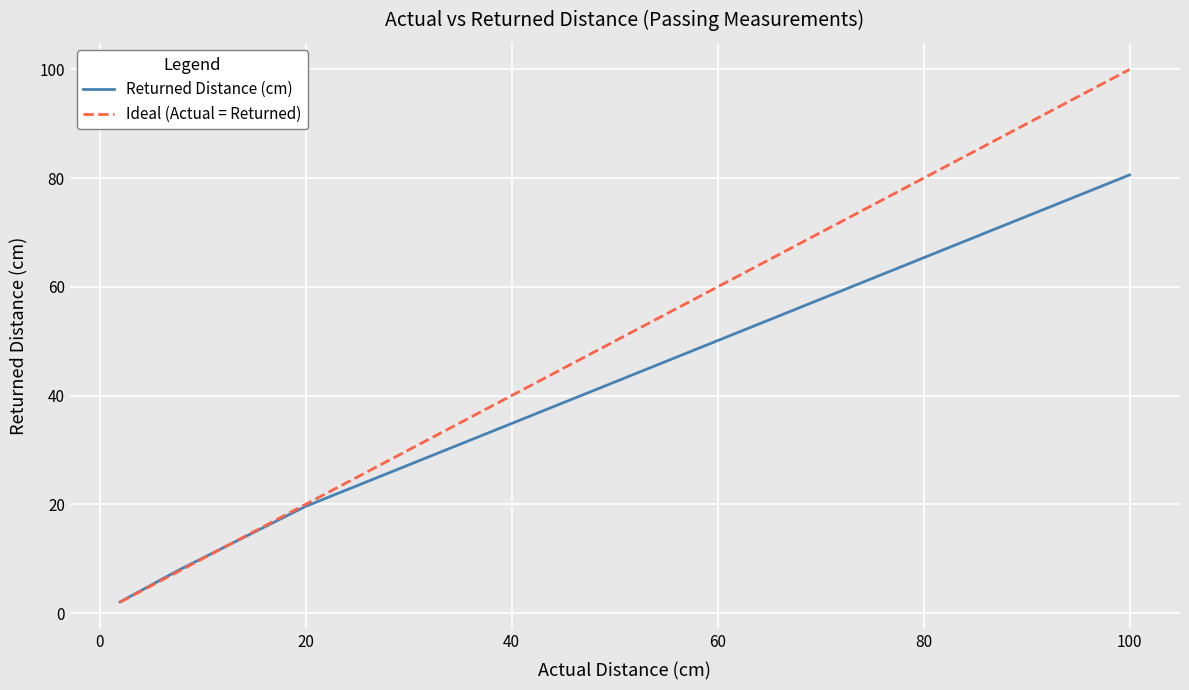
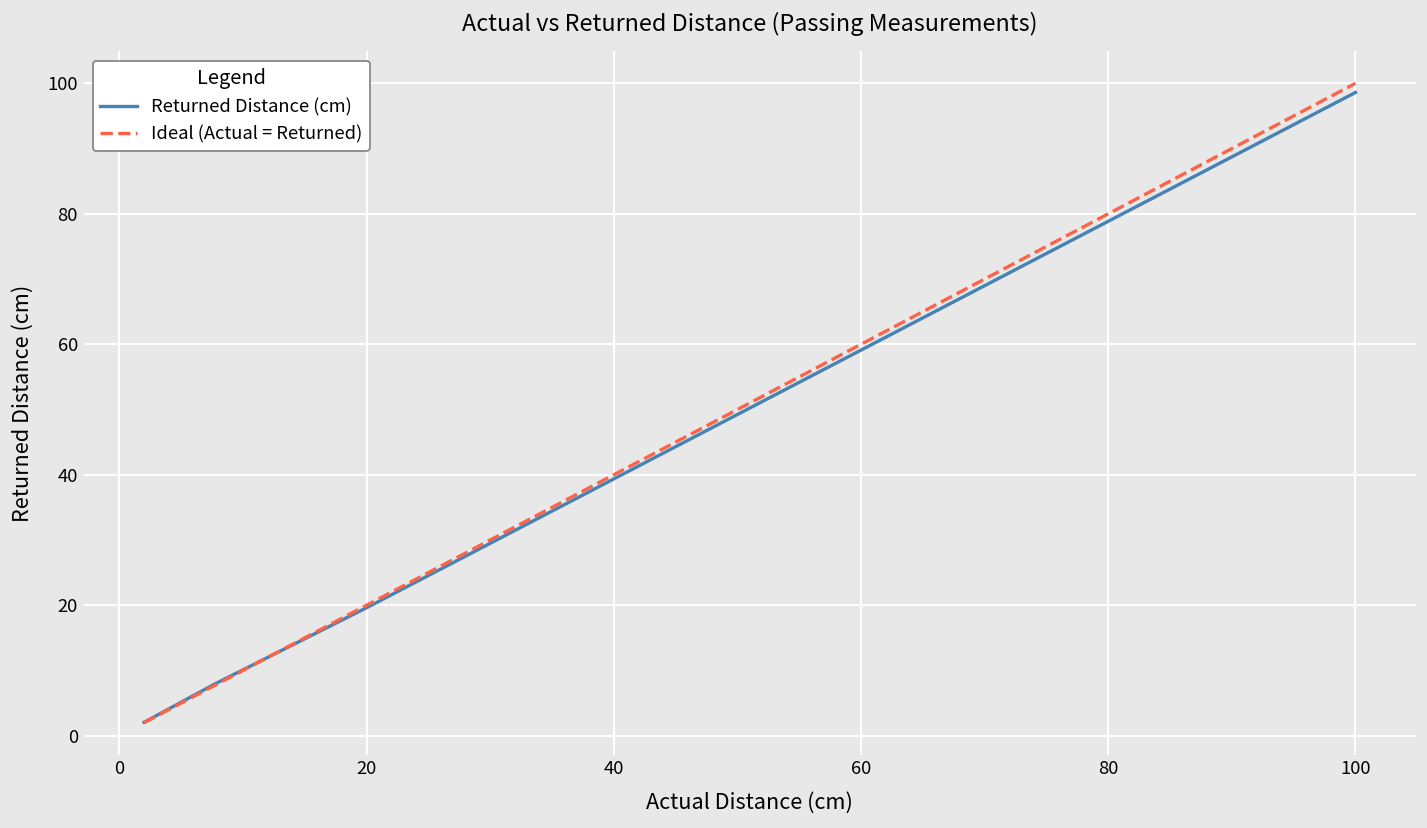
  {
    "Returned Distance (cm)": {
-     "100": 81
+     "100": 99
    },
    "Ideal (Actual = Returned)": {
      "100": 100
    }
  }
